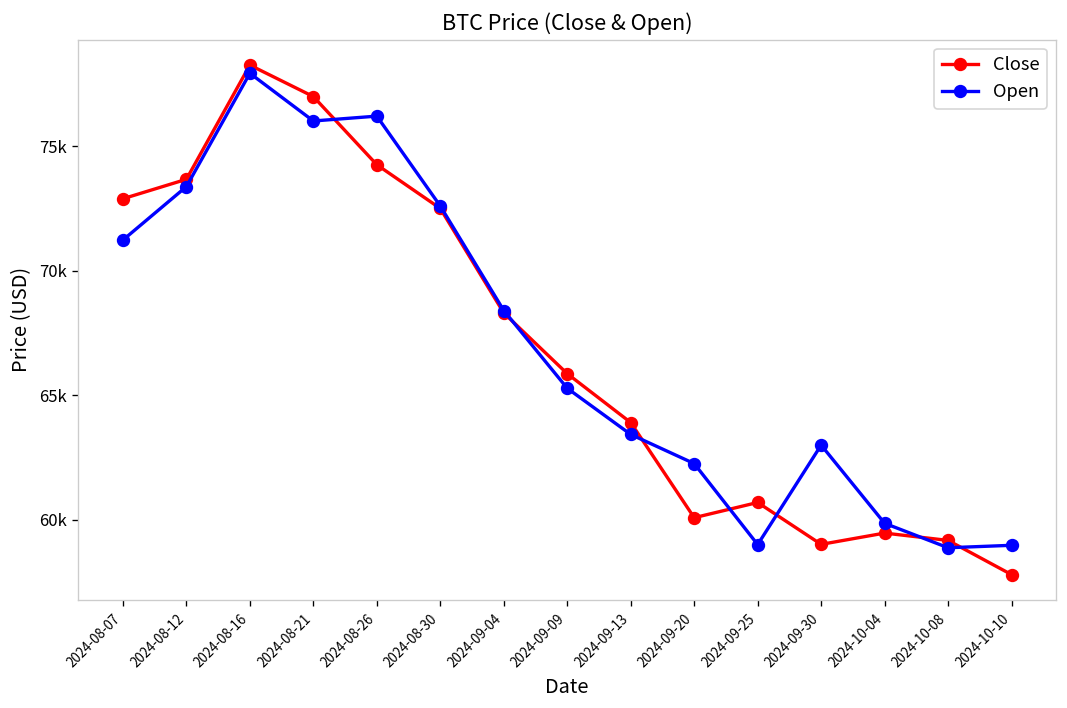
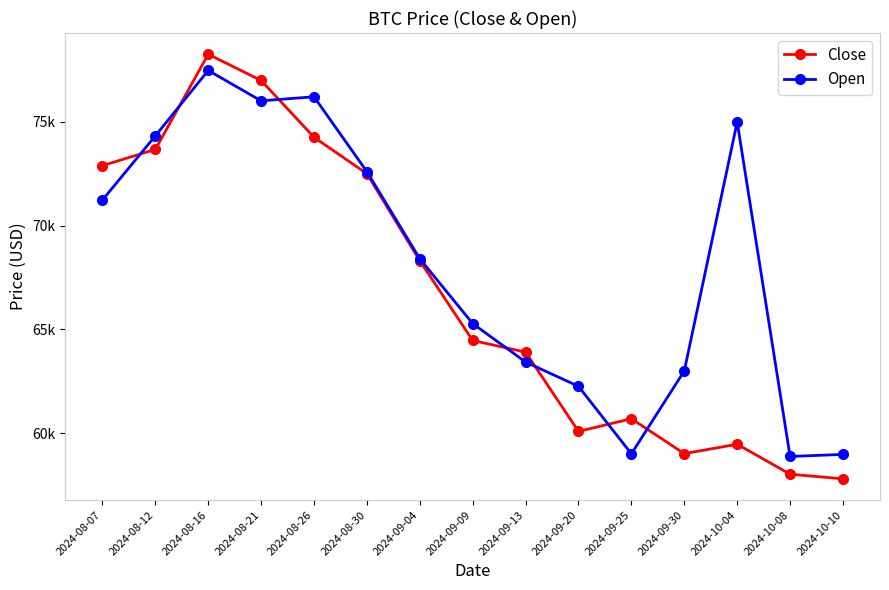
  {
    "Close": {
      "2024-08-07": 72900,
      "2024-08-12": 73700,
      "2024-08-16": 78300,
      "2024-08-21": 77000,
      "2024-08-26": 74300,
-     "2024-09-09": 65900,
+     "2024-09-09": 64500,
      "2024-09-13": 63900,
      "2024-09-20": 60100,
      "2024-09-25": 60700,
      "2024-09-30": 59000,
      "2024-10-04": 59500,
-     "2024-10-08": 59200,
+     "2024-10-08": 58000,
      "2024-10-10": 57800
    },
    "Open": {
      "2024-08-07": 71200,
-     "2024-08-12": 73400,
-     "2024-08-16": 77900,
+     "2024-08-12": 74300,
+     "2024-08-16": 77500,
      "2024-08-21": 76000,
      "2024-08-26": 76200,
      "2024-09-09": 65300,
      "2024-09-13": 63400,
      "2024-09-20": 62300,
      "2024-09-25": 59000,
      "2024-09-30": 63000,
-     "2024-10-04": 59900,
+     "2024-10-04": 75000,
      "2024-10-08": 58900,
      "2024-10-10": 59000
    }
  }
